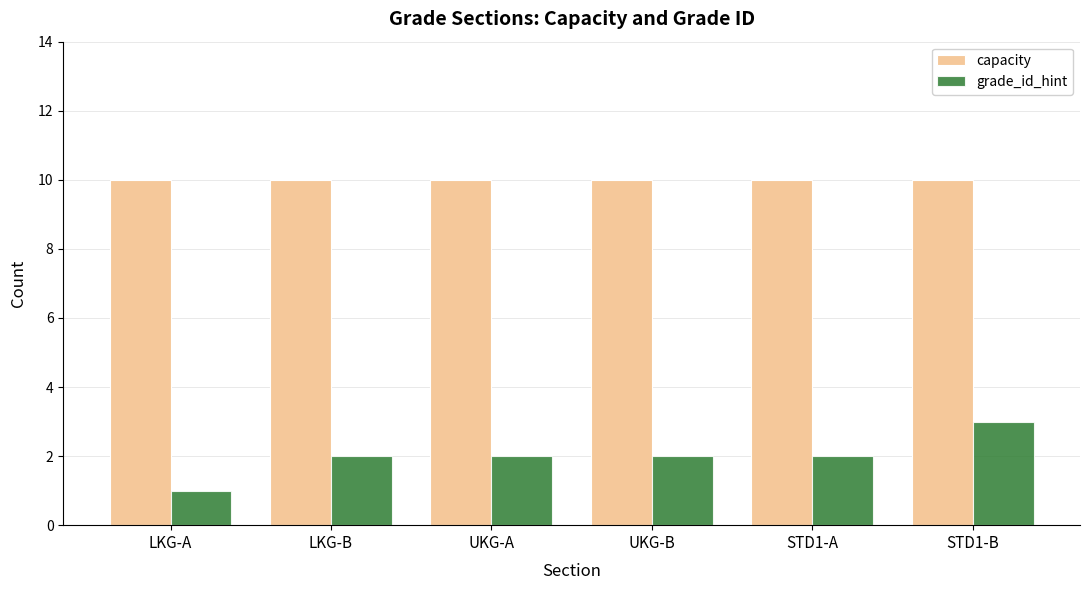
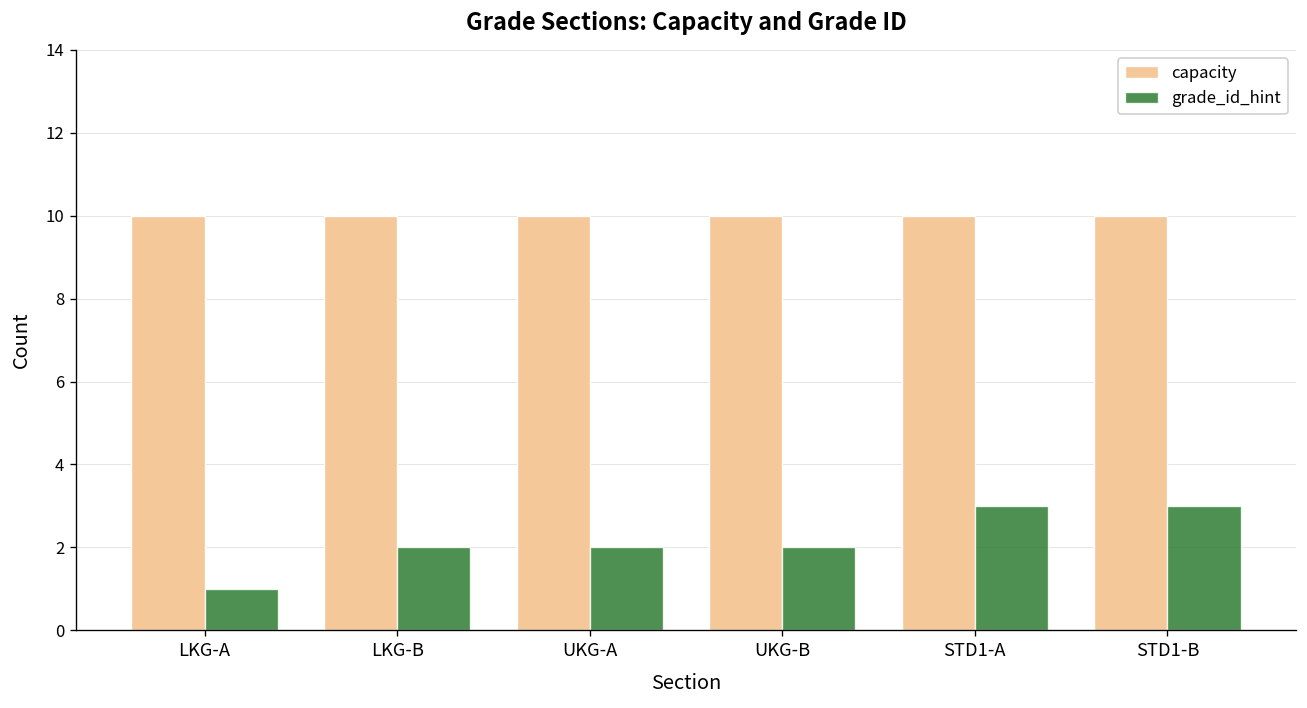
  {
    "capacity": {
      "LKG-A": 10,
      "LKG-B": 10,
      "UKG-A": 10,
      "UKG-B": 10,
      "STD1-A": 10,
      "STD1-B": 10
    },
    "grade_id_hint": {
      "LKG-A": 1,
      "LKG-B": 2,
      "UKG-A": 2,
      "UKG-B": 2,
-     "STD1-A": 2,
+     "STD1-A": 3,
      "STD1-B": 3
    }
  }
